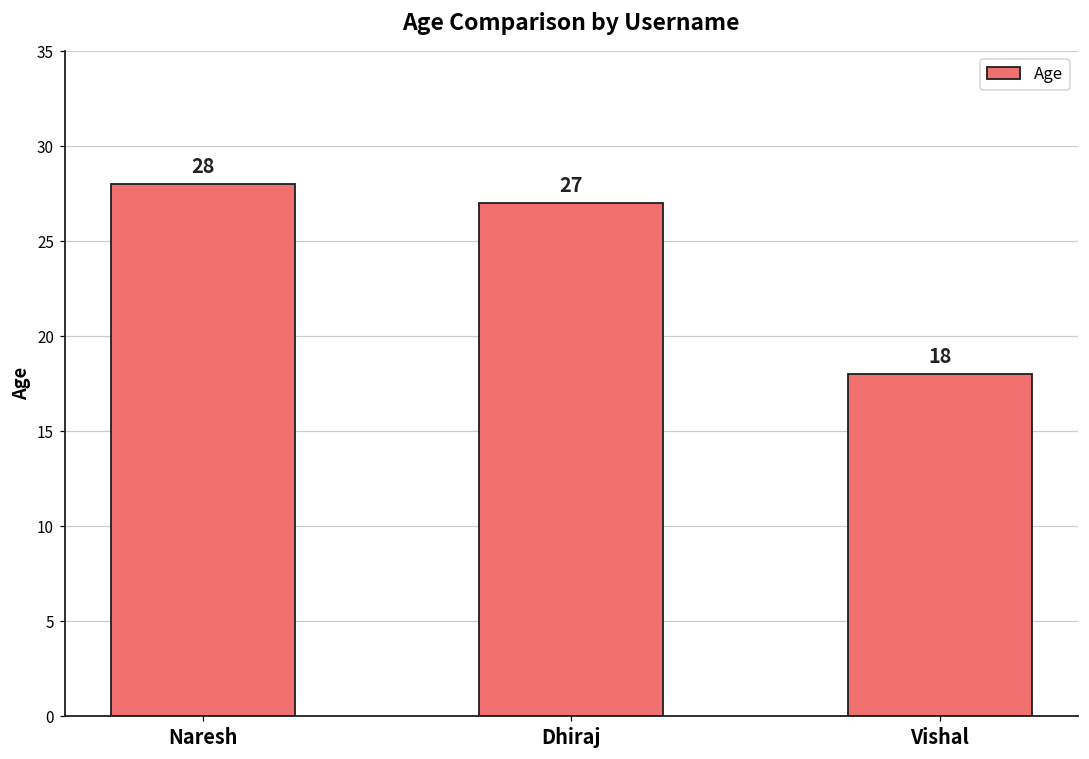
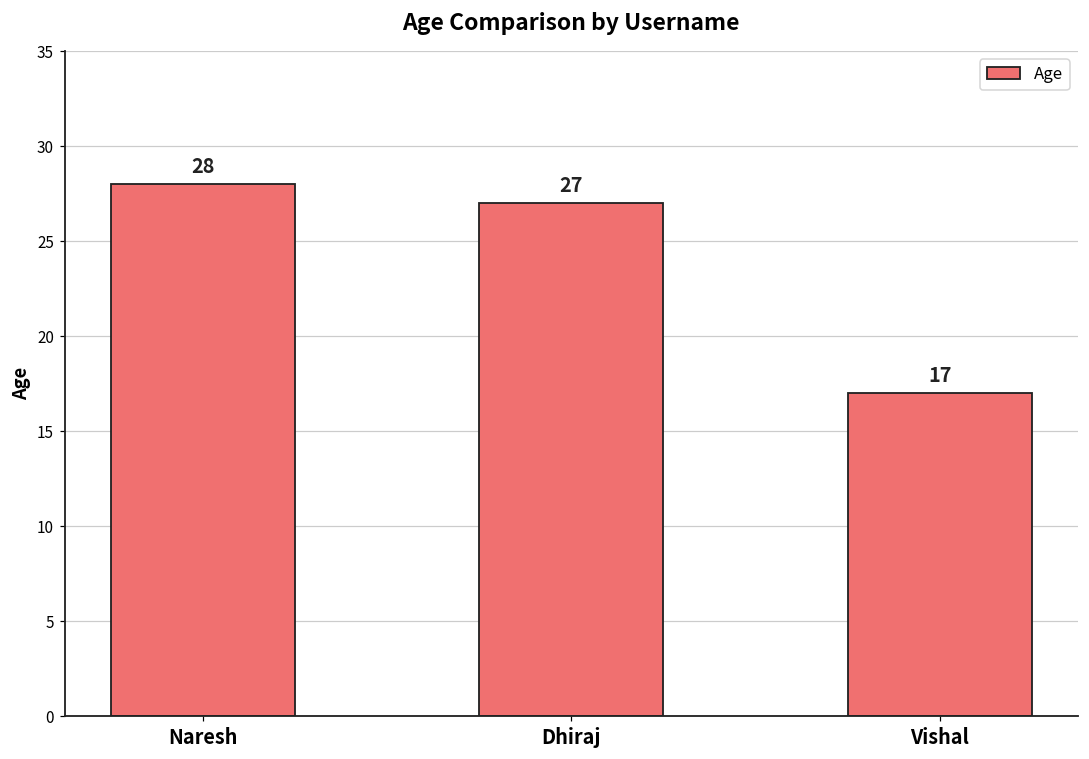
  {
    "Naresh": 28,
    "Dhiraj": 27,
-   "Vishal": 18
+   "Vishal": 17
  }
